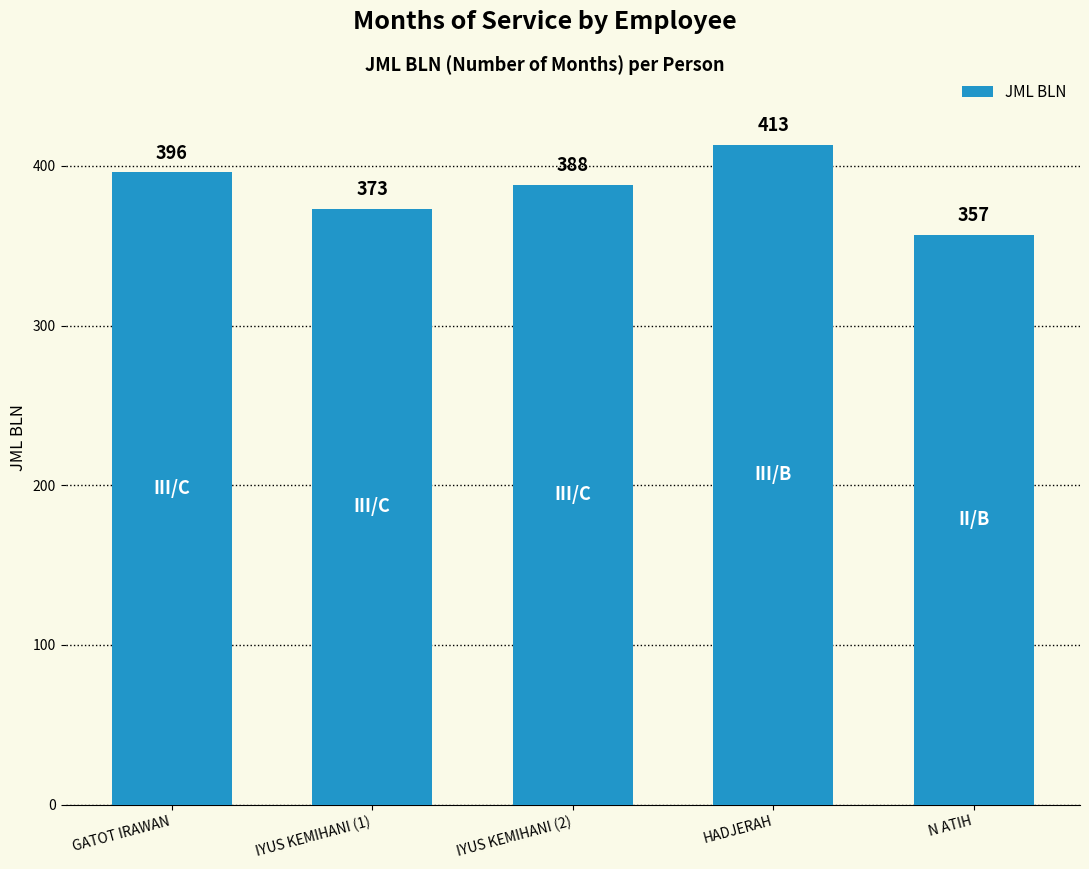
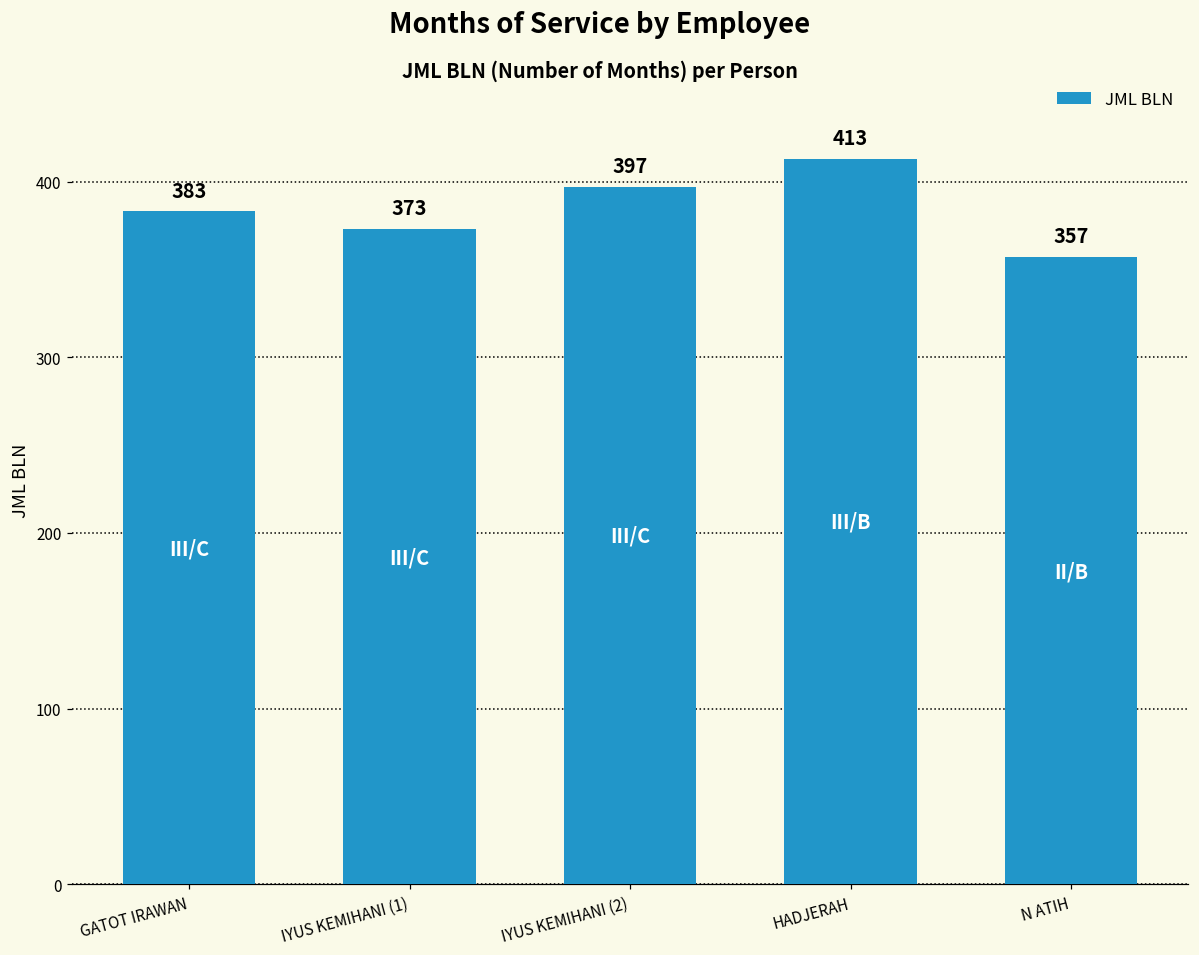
  {
-   "GATOT IRAWAN": 396,
+   "GATOT IRAWAN": 383,
    "IYUS KEMIHANI (1)": 373,
-   "IYUS KEMIHANI (2)": 388,
+   "IYUS KEMIHANI (2)": 397,
    "HADJERAH": 413,
    "N ATIH": 357
  }
